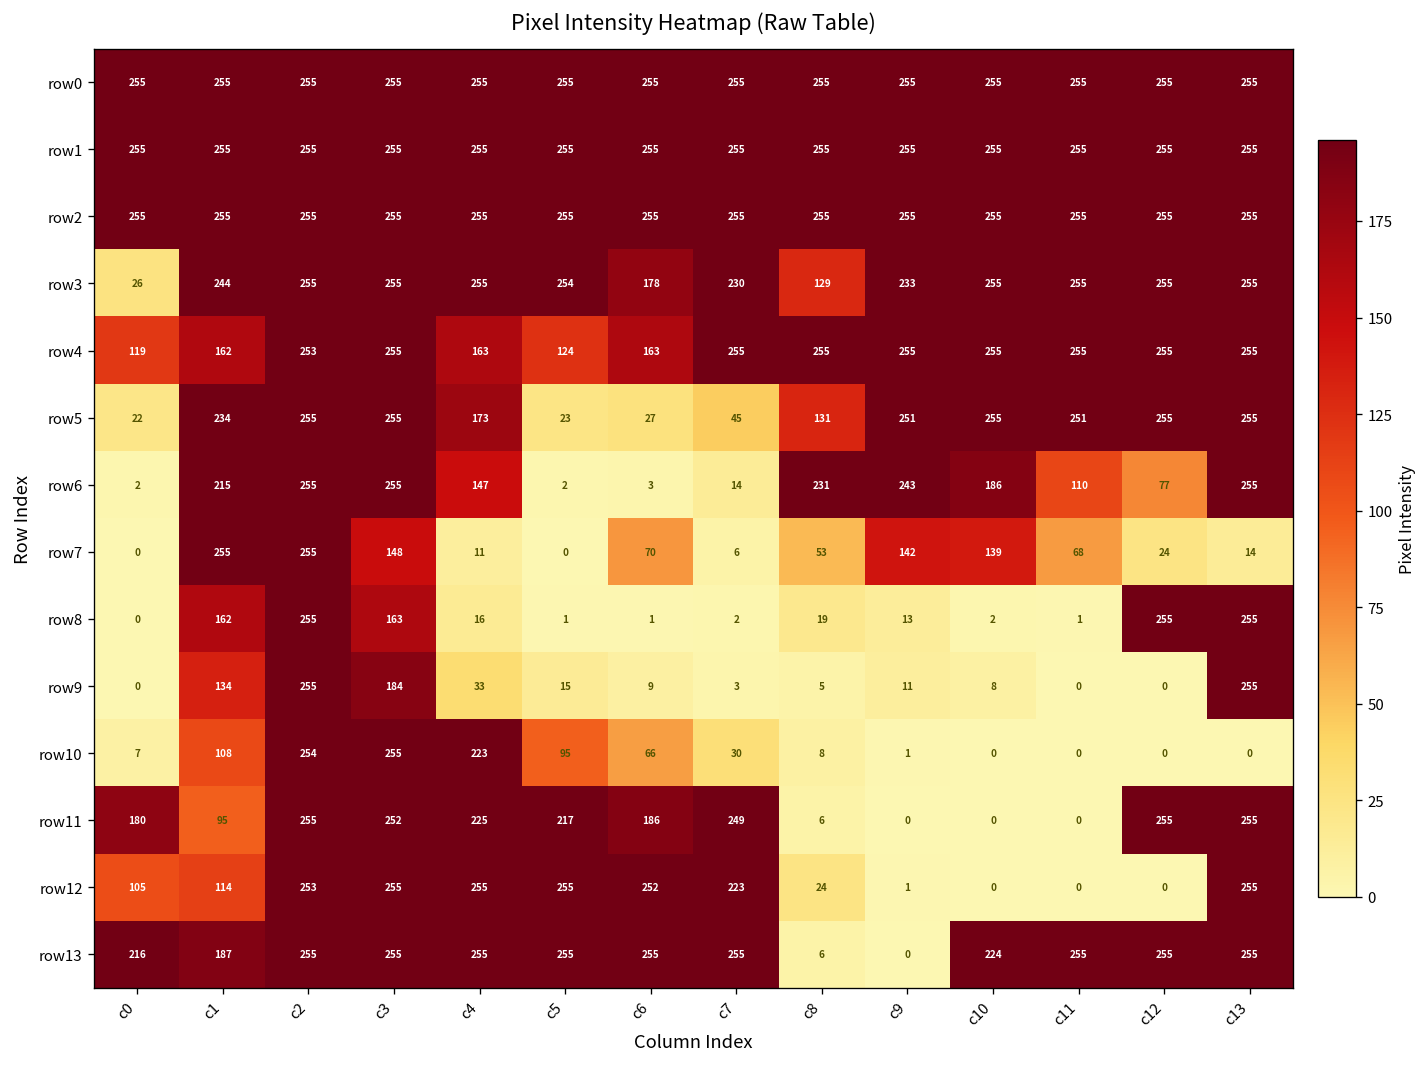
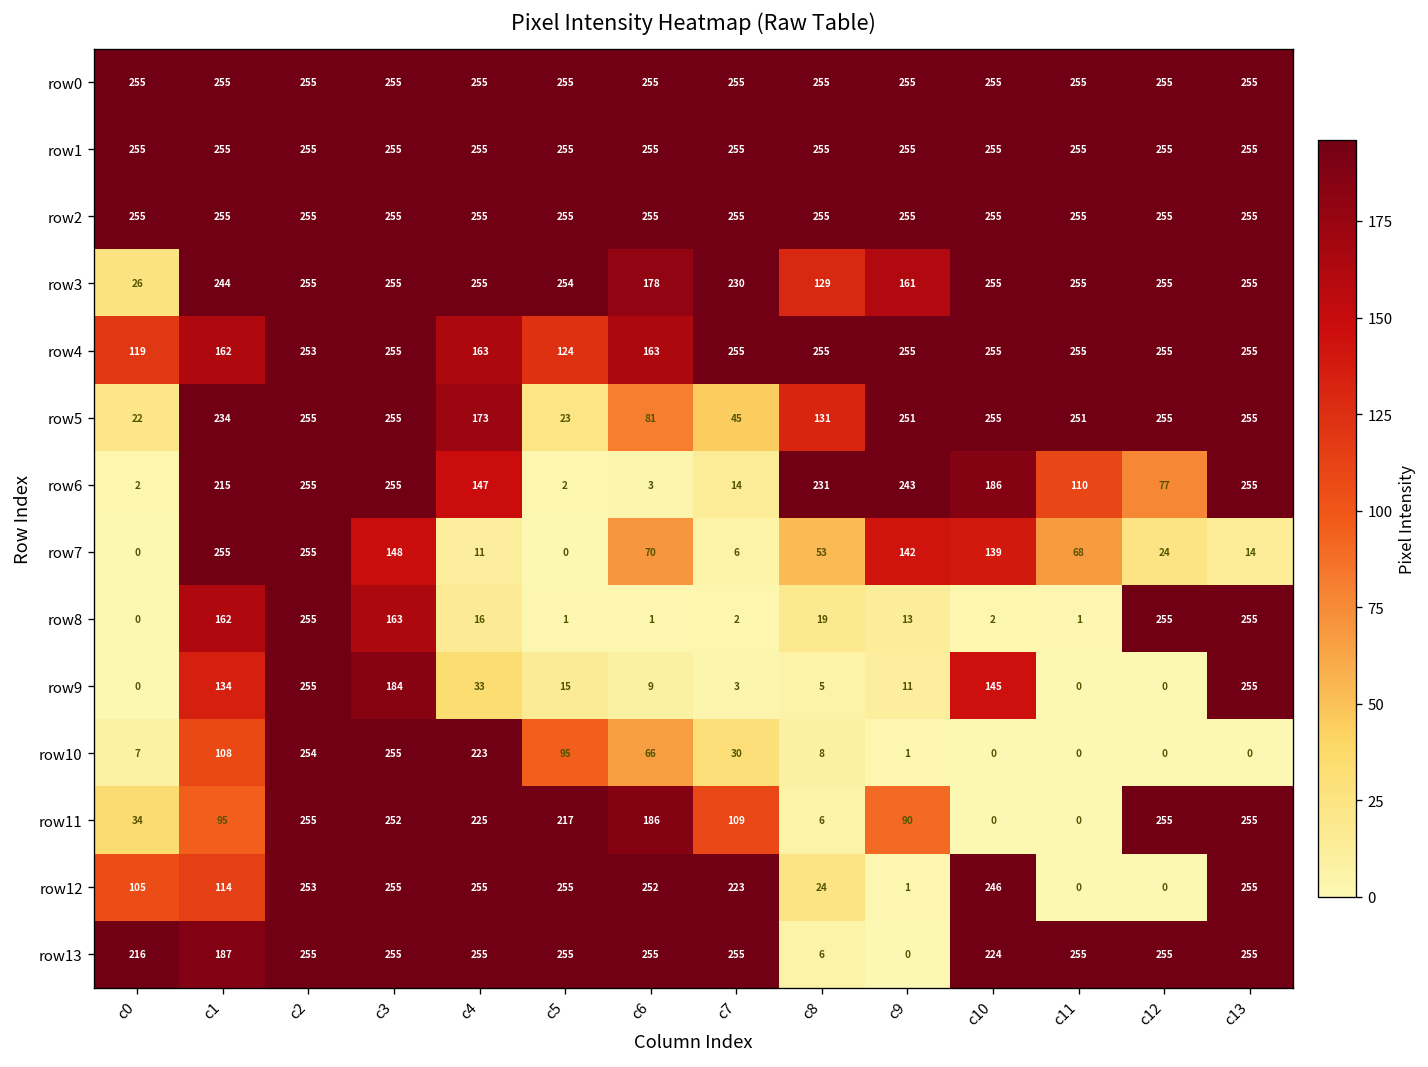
  {
    "row0": {
      "c0": 255,
      "c1": 255,
      "c2": 255,
      "c3": 255,
      "c4": 255,
      "c5": 255,
      "c6": 255,
      "c7": 255,
      "c8": 255,
      "c9": 255,
      "c10": 255,
      "c11": 255,
      "c12": 255,
      "c13": 255
    },
    "row1": {
      "c0": 255,
      "c1": 255,
      "c2": 255,
      "c3": 255,
      "c4": 255,
      "c5": 255,
      "c6": 255,
      "c7": 255,
      "c8": 255,
      "c9": 255,
      "c10": 255,
      "c11": 255,
      "c12": 255,
      "c13": 255
    },
    "row2": {
      "c0": 255,
      "c1": 255,
      "c2": 255,
      "c3": 255,
      "c4": 255,
      "c5": 255,
      "c6": 255,
      "c7": 255,
      "c8": 255,
      "c9": 255,
      "c10": 255,
      "c11": 255,
      "c12": 255,
      "c13": 255
    },
    "row3": {
      "c0": 26,
      "c1": 244,
      "c2": 255,
      "c3": 255,
      "c4": 255,
      "c5": 254,
      "c6": 178,
      "c7": 230,
      "c8": 129,
-     "c9": 233,
+     "c9": 161,
      "c10": 255,
      "c11": 255,
      "c12": 255,
      "c13": 255
    },
    "row4": {
      "c0": 119,
      "c1": 162,
      "c2": 253,
      "c3": 255,
      "c4": 163,
      "c5": 124,
      "c6": 163,
      "c7": 255,
      "c8": 255,
      "c9": 255,
      "c10": 255,
      "c11": 255,
      "c12": 255,
      "c13": 255
    },
    "row5": {
      "c0": 22,
      "c1": 234,
      "c2": 255,
      "c3": 255,
      "c4": 173,
      "c5": 23,
-     "c6": 27,
+     "c6": 81,
      "c7": 45,
      "c8": 131,
      "c9": 251,
      "c10": 255,
      "c11": 251,
      "c12": 255,
      "c13": 255
    },
    "row6": {
      "c0": 2,
      "c1": 215,
      "c2": 255,
      "c3": 255,
      "c4": 147,
      "c5": 2,
      "c6": 3,
      "c7": 14,
      "c8": 231,
      "c9": 243,
      "c10": 186,
      "c11": 110,
      "c12": 77,
      "c13": 255
    },
    "row7": {
      "c0": 0,
      "c1": 255,
      "c2": 255,
      "c3": 148,
      "c4": 11,
      "c5": 0,
      "c6": 70,
      "c7": 6,
      "c8": 53,
      "c9": 142,
      "c10": 139,
      "c11": 68,
      "c12": 24,
      "c13": 14
    },
    "row8": {
      "c0": 0,
      "c1": 162,
      "c2": 255,
      "c3": 163,
      "c4": 16,
      "c5": 1,
      "c6": 1,
      "c7": 2,
      "c8": 19,
      "c9": 13,
      "c10": 2,
      "c11": 1,
      "c12": 255,
      "c13": 255
    },
    "row9": {
      "c0": 0,
      "c1": 134,
      "c2": 255,
      "c3": 184,
      "c4": 33,
      "c5": 15,
      "c6": 9,
      "c7": 3,
      "c8": 5,
      "c9": 11,
-     "c10": 8,
+     "c10": 145,
      "c11": 0,
      "c12": 0,
      "c13": 255
    },
    "row10": {
      "c0": 7,
      "c1": 108,
      "c2": 254,
      "c3": 255,
      "c4": 223,
      "c5": 95,
      "c6": 66,
      "c7": 30,
      "c8": 8,
      "c9": 1,
      "c10": 0,
      "c11": 0,
      "c12": 0,
      "c13": 0
    },
    "row11": {
-     "c0": 180,
+     "c0": 34,
      "c1": 95,
      "c2": 255,
      "c3": 252,
      "c4": 225,
      "c5": 217,
      "c6": 186,
-     "c7": 249,
+     "c7": 109,
      "c8": 6,
-     "c9": 0,
+     "c9": 90,
      "c10": 0,
      "c11": 0,
      "c12": 255,
      "c13": 255
    },
    "row12": {
      "c0": 105,
      "c1": 114,
      "c2": 253,
      "c3": 255,
      "c4": 255,
      "c5": 255,
      "c6": 252,
      "c7": 223,
      "c8": 24,
      "c9": 1,
-     "c10": 0,
+     "c10": 246,
      "c11": 0,
      "c12": 0,
      "c13": 255
    },
    "row13": {
      "c0": 216,
      "c1": 187,
      "c2": 255,
      "c3": 255,
      "c4": 255,
      "c5": 255,
      "c6": 255,
      "c7": 255,
      "c8": 6,
      "c9": 0,
      "c10": 224,
      "c11": 255,
      "c12": 255,
      "c13": 255
    }
  }
